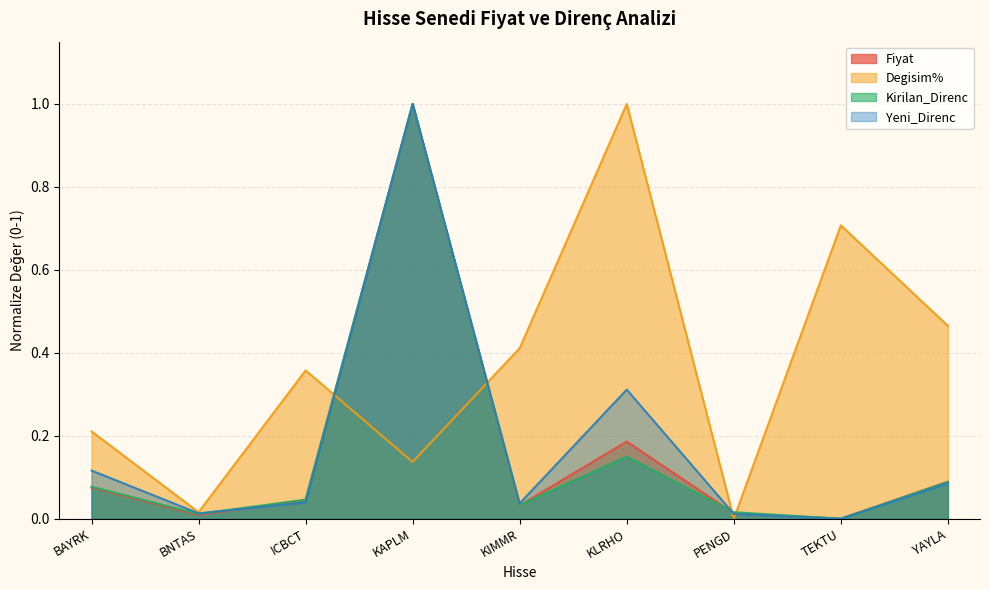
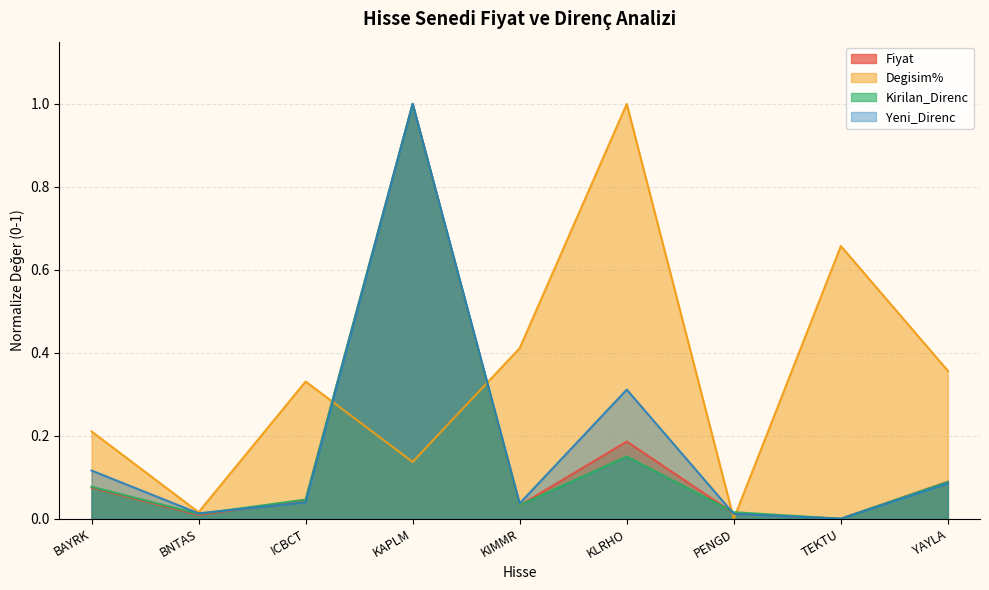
  {
    "Fiyat": {
      "KLRHO": 0.19
    },
    "Degisim%": {
      "BAYRK": 0.21,
-     "ICBCT": 0.36,
+     "ICBCT": 0.33,
      "KAPLM": 0.14,
      "KIMMR": 0.41,
      "KLRHO": 1.00,
      "PENGD": 0.00,
-     "TEKTU": 0.71,
-     "YAYLA": 0.46
+     "TEKTU": 0.66,
+     "YAYLA": 0.36
    },
    "Kirilan_Direnc": {
      "KLRHO": 0.15
    },
    "Yeni_Direnc": {
      "BAYRK": 0.12,
      "KLRHO": 0.31
    }
  }
